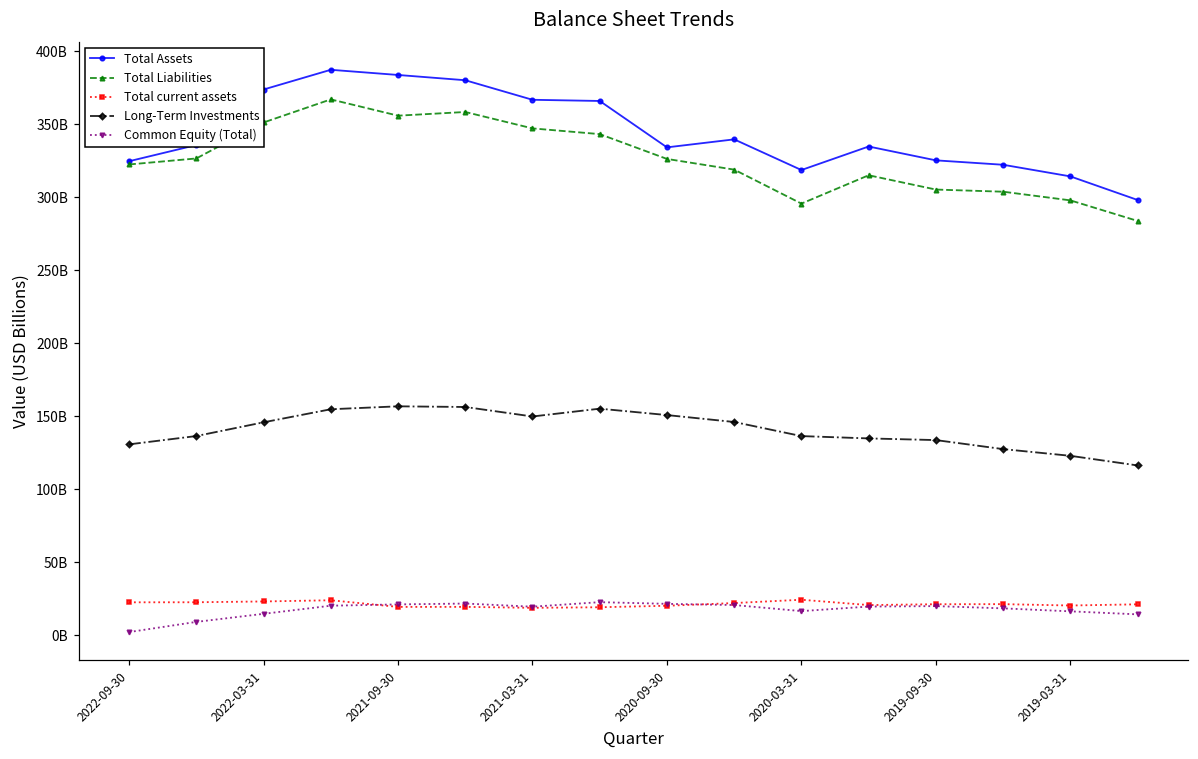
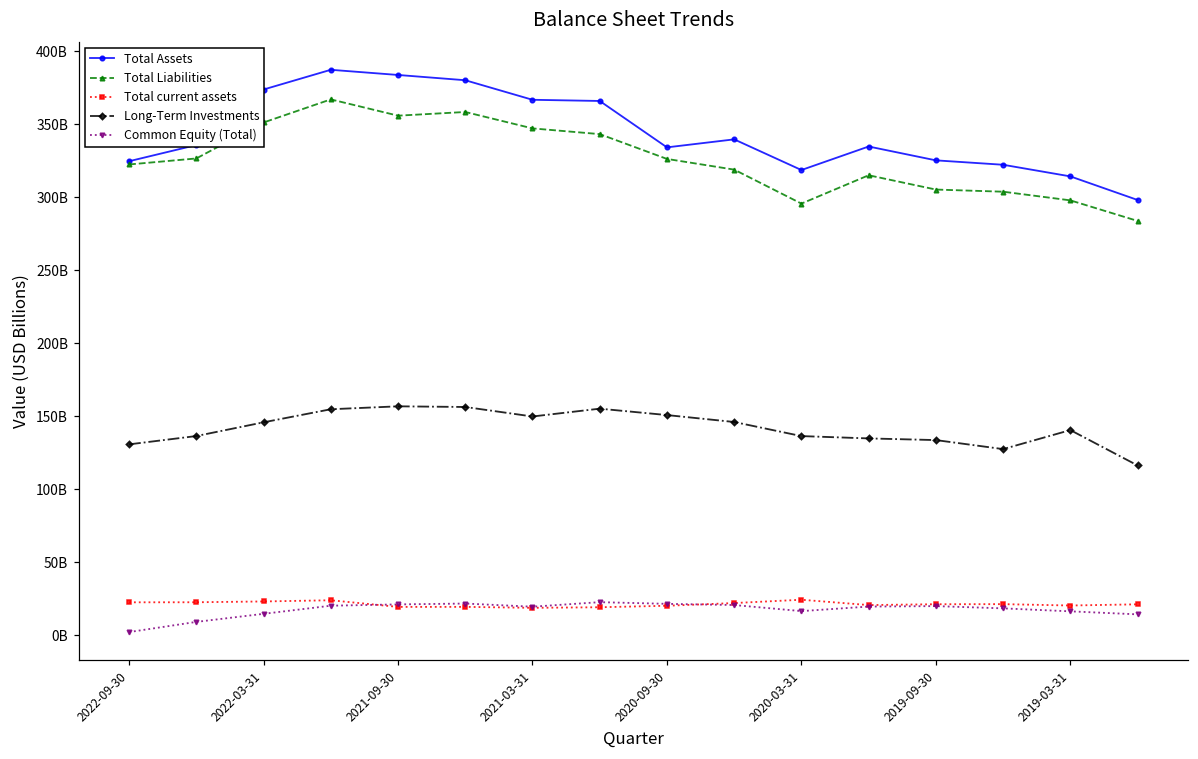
  {
    "Total Assets": {
      "2022-09-30": 325000000000,
      "2021-09-30": 384000000000,
      "2021-03-31": 367000000000,
      "2020-09-30": 334000000000,
      "2020-03-31": 319000000000,
      "2019-09-30": 325000000000,
      "2019-03-31": 314000000000
    },
    "Total Liabilities": {
      "2022-09-30": 322000000000,
      "2021-09-30": 356000000000,
      "2021-03-31": 347000000000,
      "2020-09-30": 326000000000,
      "2020-03-31": 296000000000,
      "2019-09-30": 305000000000,
      "2019-03-31": 298000000000
    },
    "Total current assets": {
      "2022-09-30": 23000000000,
      "2022-03-31": 23000000000,
      "2020-03-31": 24000000000,
      "2019-03-31": 20000000000
    },
    "Long-Term Investments": {
      "2022-09-30": 131000000000,
      "2022-03-31": 146000000000,
      "2021-09-30": 157000000000,
      "2021-03-31": 150000000000,
      "2020-09-30": 151000000000,
      "2020-03-31": 136000000000,
      "2019-09-30": 134000000000,
-     "2019-03-31": 123000000000
+     "2019-03-31": 141000000000
    },
    "Common Equity (Total)": {
      "2022-09-30": 2000000000,
      "2022-03-31": 15000000000,
      "2020-03-31": 17000000000,
      "2019-03-31": 16000000000
    }
  }
